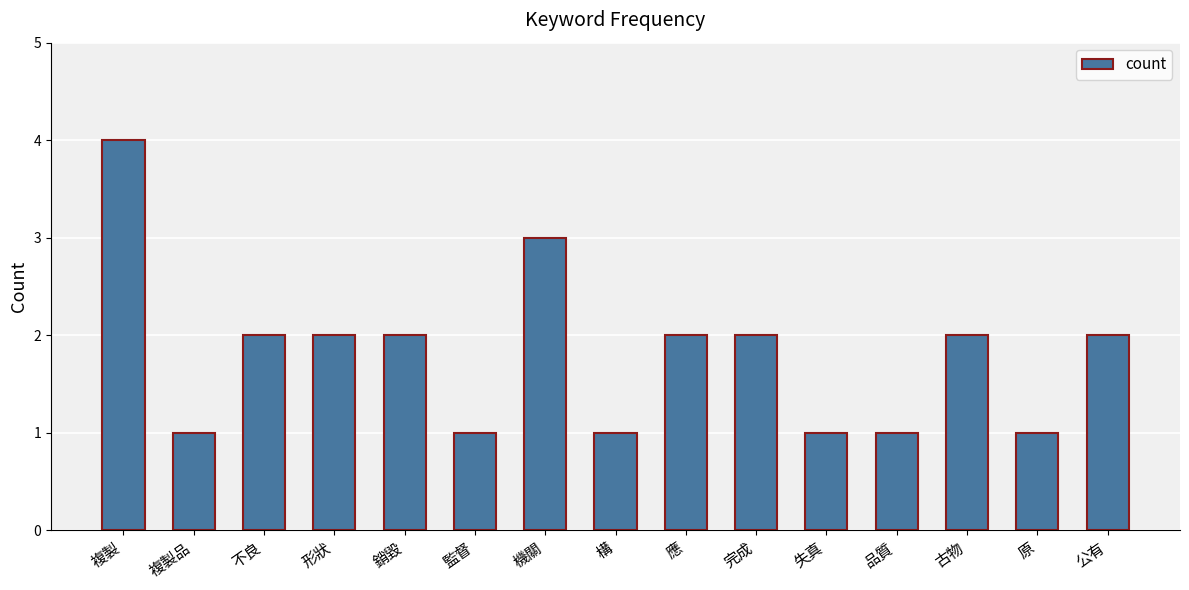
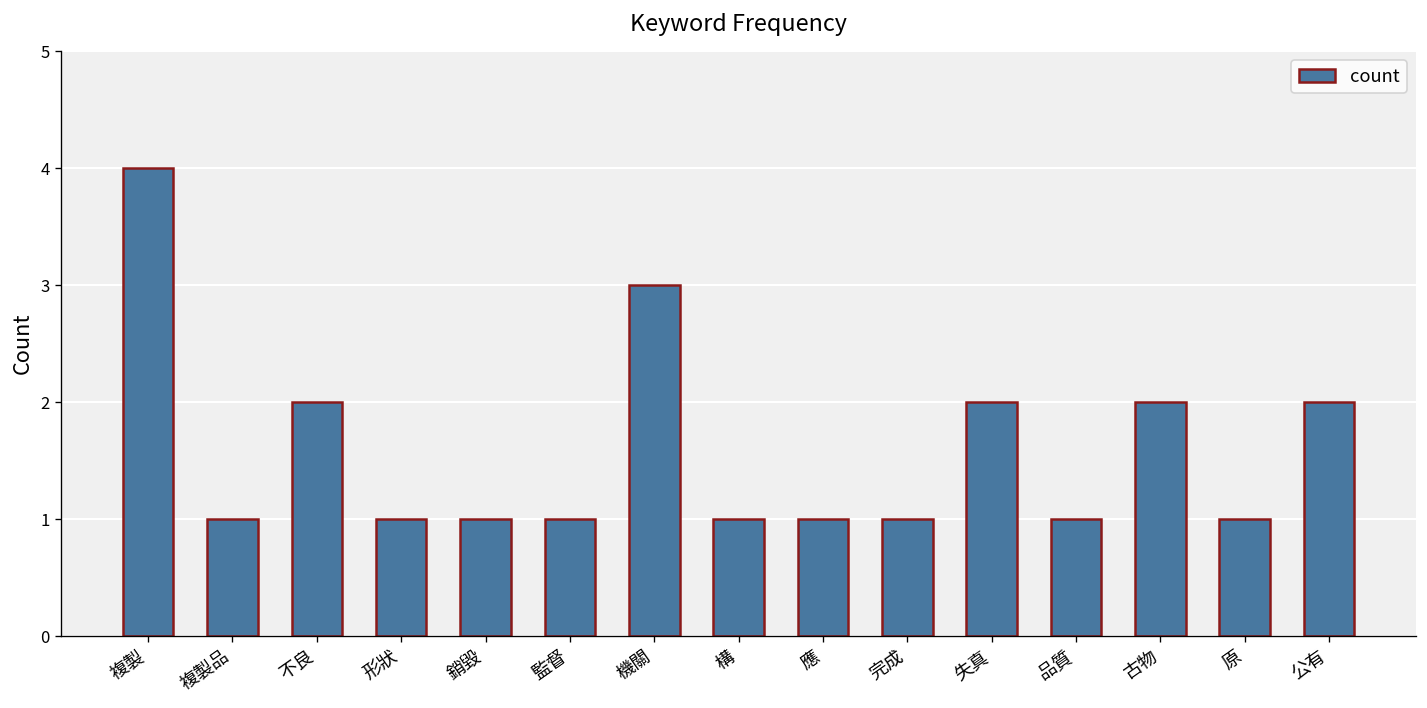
  {
    "複製": 4,
    "複製品": 1,
    "不良": 2,
-   "形狀": 2,
-   "銷毀": 2,
+   "形狀": 1,
+   "銷毀": 1,
    "監督": 1,
    "機關": 3,
    "構": 1,
-   "應": 2,
-   "完成": 2,
-   "失真": 1,
+   "應": 1,
+   "完成": 1,
+   "失真": 2,
    "品質": 1,
    "古物": 2,
    "原": 1,
    "公有": 2
  }
